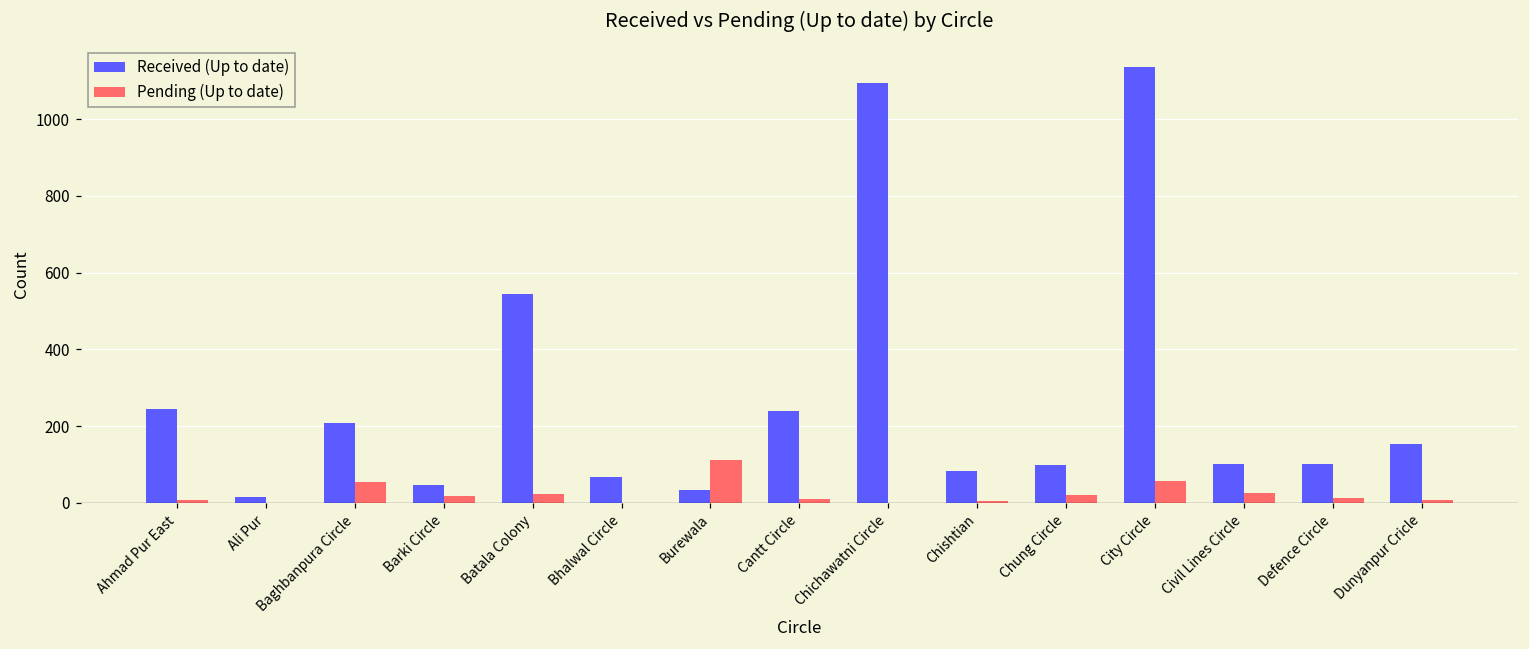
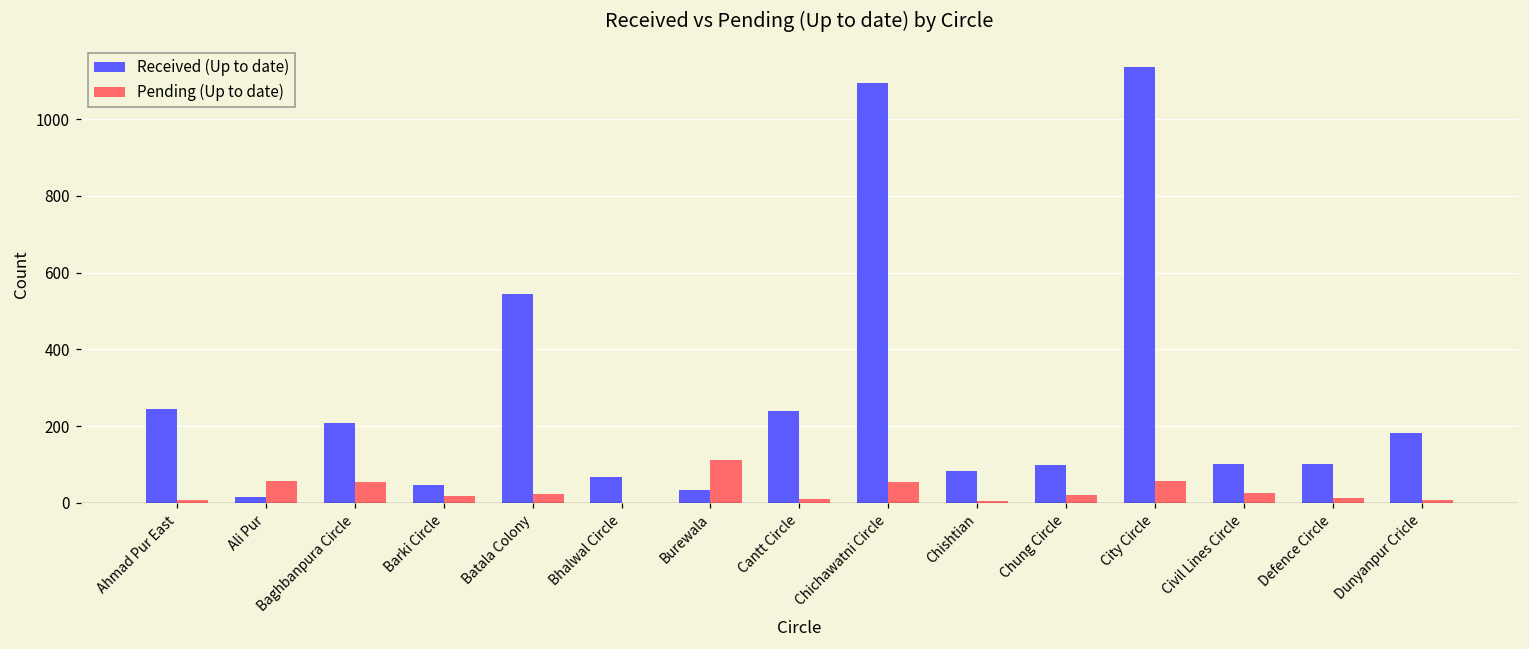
  {
    "Received (Up to date)": {
      "Ahmad Pur East": 240,
      "Ali Pur": 20,
      "Baghbanpura Circle": 210,
      "Barki Circle": 50,
      "Batala Colony": 540,
      "Bhalwal Circle": 70,
      "Burewala": 30,
      "Cantt Circle": 240,
      "Chichawatni Circle": 1090,
      "Chishtian": 80,
      "Chung Circle": 100,
      "City Circle": 1140,
      "Civil Lines Circle": 100,
      "Defence Circle": 100,
-     "Dunyanpur Cricle": 150
+     "Dunyanpur Cricle": 180
    },
    "Pending (Up to date)": {
-     "Ali Pur": 0,
+     "Ali Pur": 60,
      "Baghbanpura Circle": 60,
      "Barki Circle": 20,
      "Batala Colony": 20,
      "Burewala": 110,
      "Cantt Circle": 10,
-     "Chichawatni Circle": 0,
+     "Chichawatni Circle": 50,
      "Chung Circle": 20,
      "City Circle": 60,
      "Civil Lines Circle": 30,
      "Defence Circle": 10,
      "Dunyanpur Cricle": 10
    }
  }
